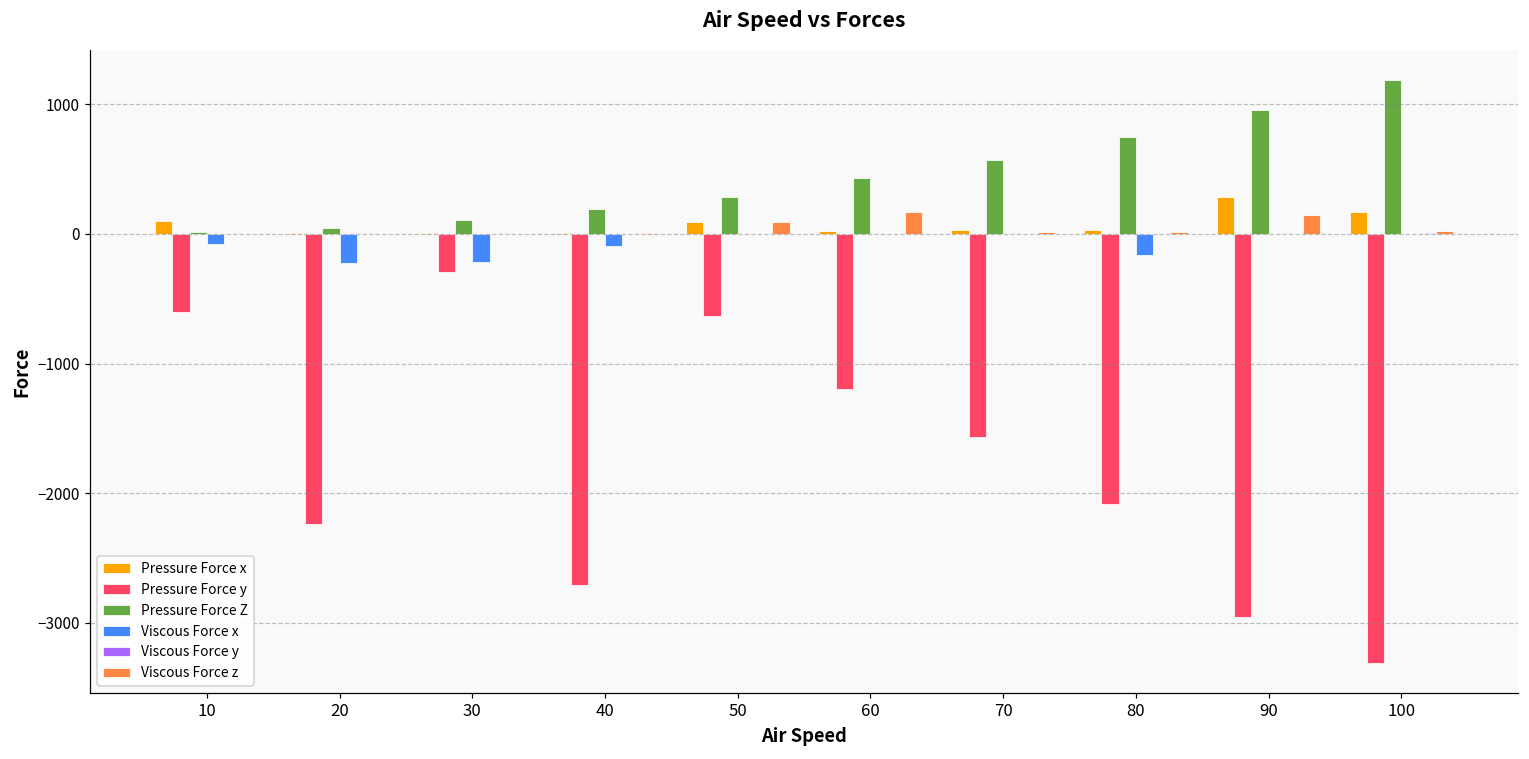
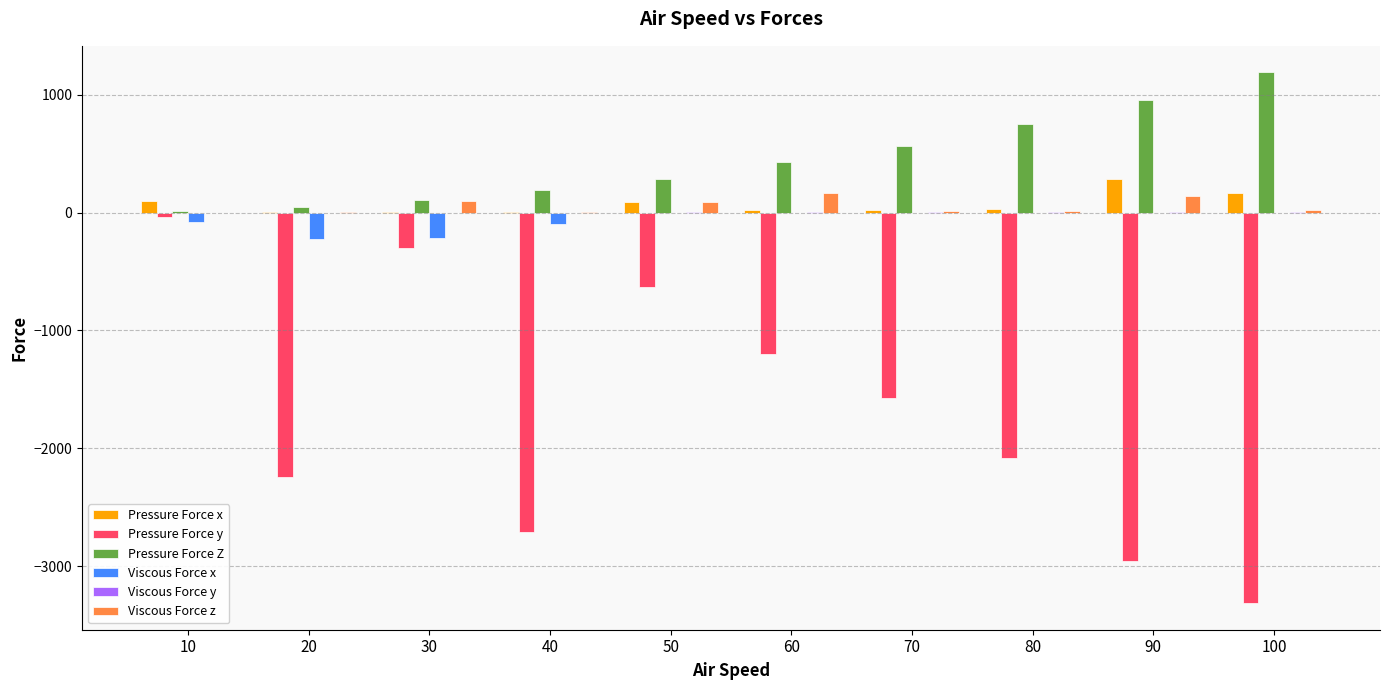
  {
    "Pressure Force x": {
      "10": 100,
      "50": 90,
      "70": 30,
      "80": 30,
      "90": 280,
      "100": 170
    },
    "Pressure Force y": {
-     "10": -600,
+     "10": -30,
      "20": -2240,
      "30": -300,
      "40": -2710,
      "50": -630,
      "60": -1200,
      "70": -1570,
      "80": -2080,
      "90": -2950,
      "100": -3310
    },
    "Pressure Force Z": {
      "20": 50,
      "30": 110,
      "40": 190,
      "50": 290,
      "60": 430,
      "70": 570,
      "80": 750,
      "90": 960,
      "100": 1190
    },
    "Viscous Force x": {
      "10": -80,
      "20": -230,
      "30": -210,
      "40": -90,
-     "80": -160
+     "80": 0
    },
    "Viscous Force z": {
-     "30": 0,
+     "30": 100,
      "50": 90,
      "60": 160,
      "90": 140
    }
  }
